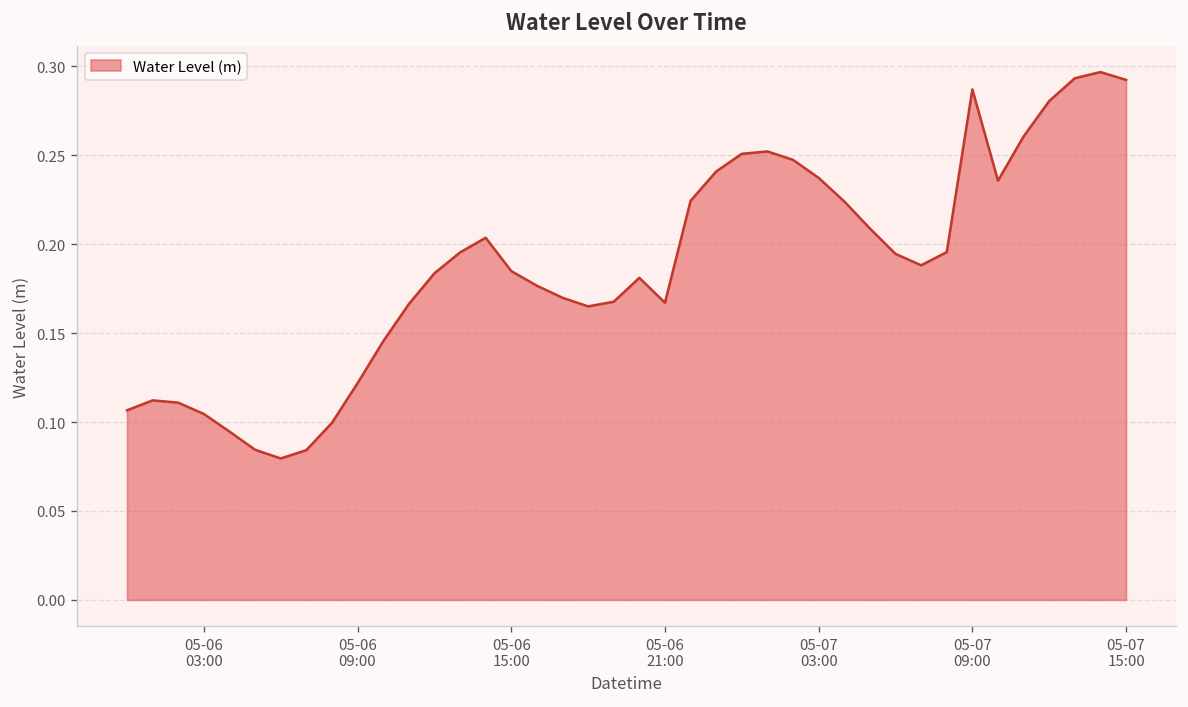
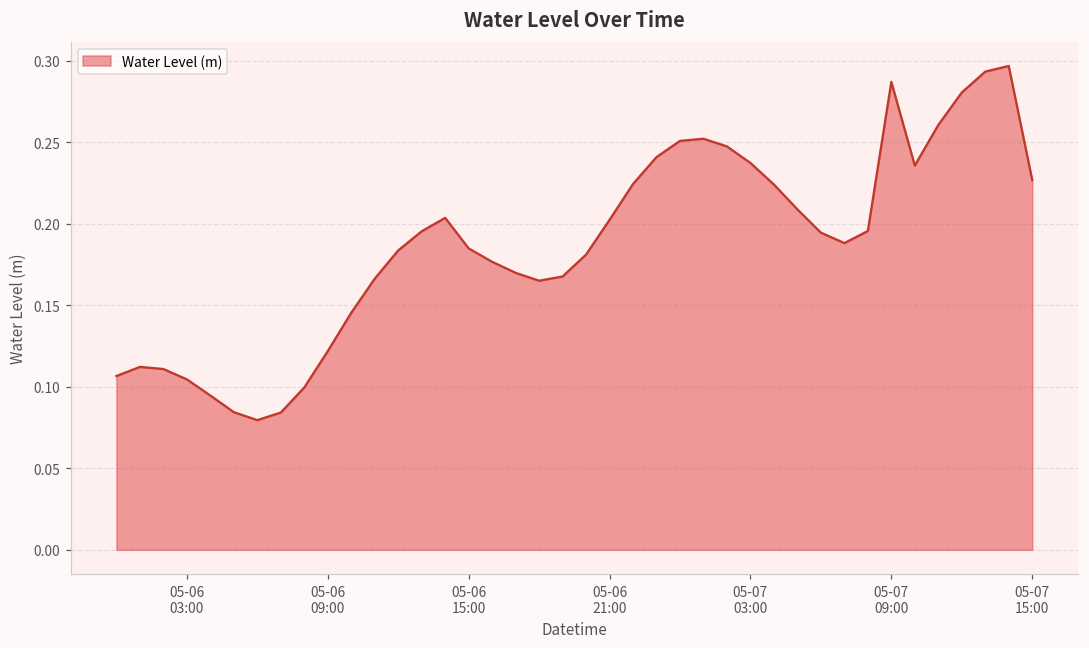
  {
    "05-06 03:00": 0.105,
    "05-06 09:00": 0.122,
    "05-06 15:00": 0.185,
-   "05-06 21:00": 0.167,
+   "05-06 21:00": 0.202,
    "05-07 03:00": 0.237,
    "05-07 09:00": 0.287,
-   "05-07 15:00": 0.292
+   "05-07 15:00": 0.227
  }
